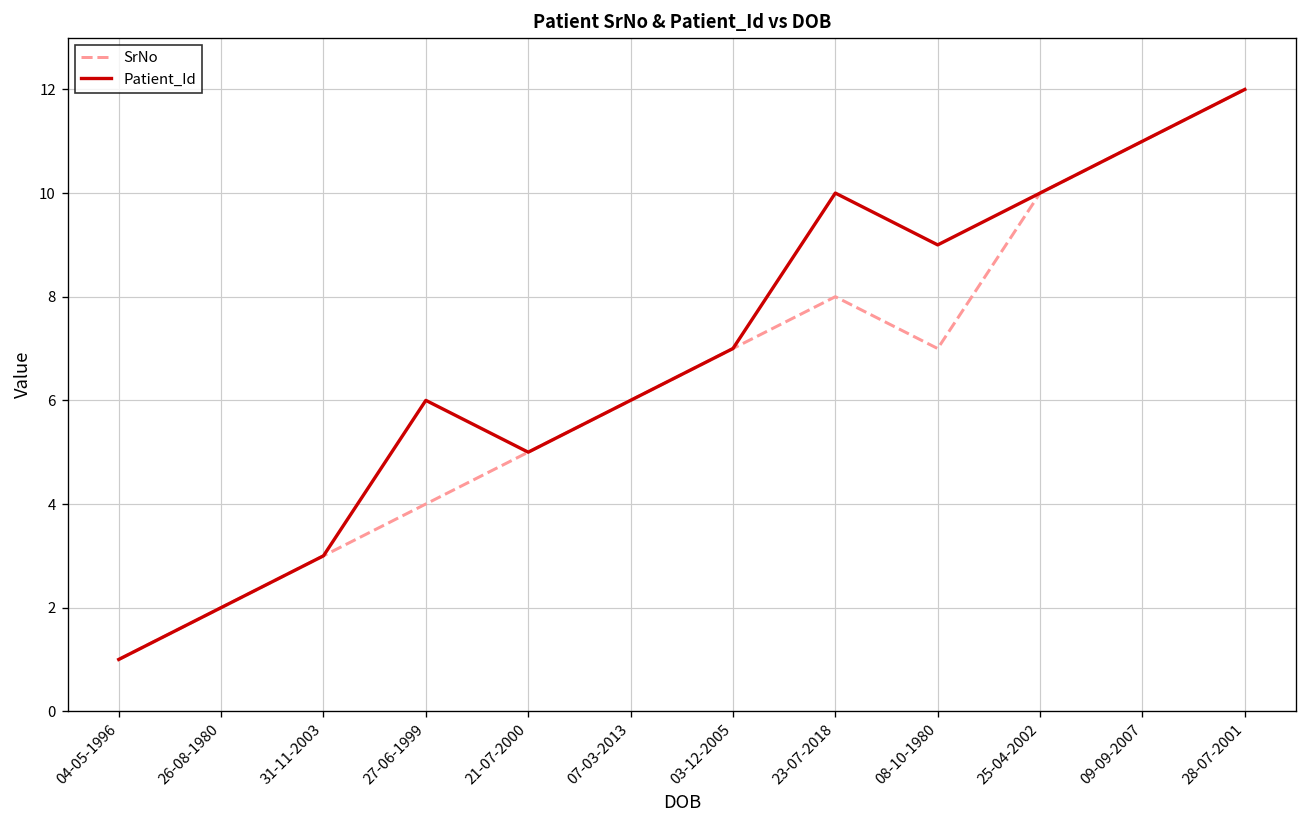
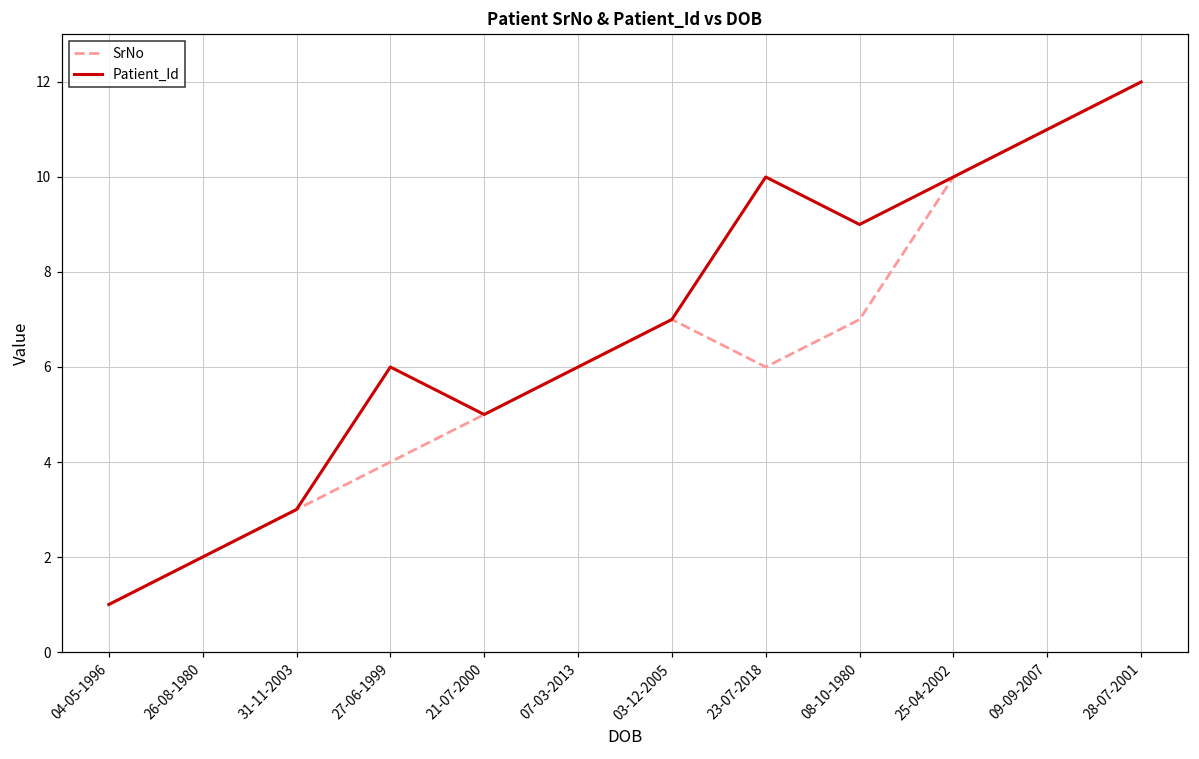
  {
    "SrNo": {
      "27-06-1999": 4,
-     "23-07-2018": 8,
+     "23-07-2018": 6,
      "08-10-1980": 7
    },
    "Patient_Id": {
      "27-06-1999": 6,
      "23-07-2018": 10,
      "08-10-1980": 9
    }
  }
